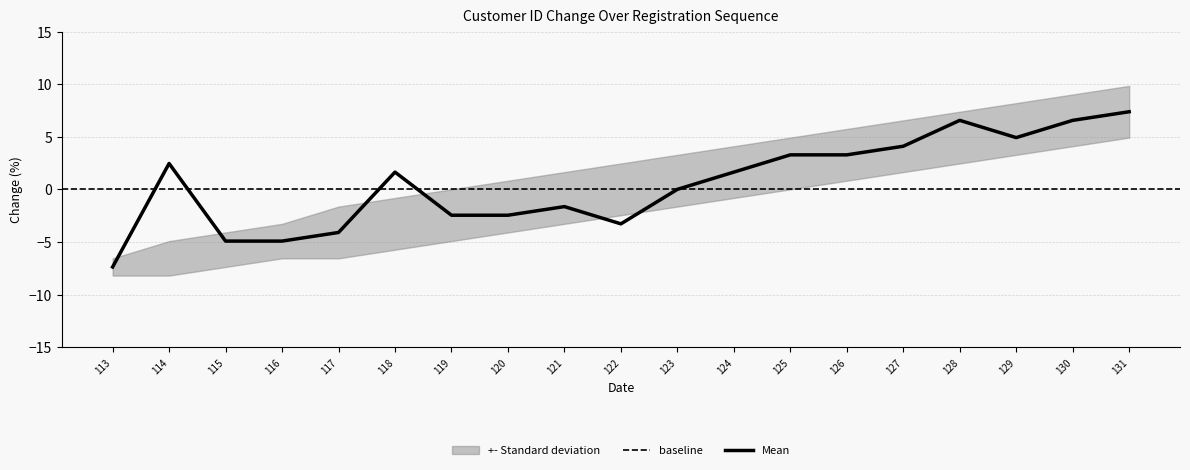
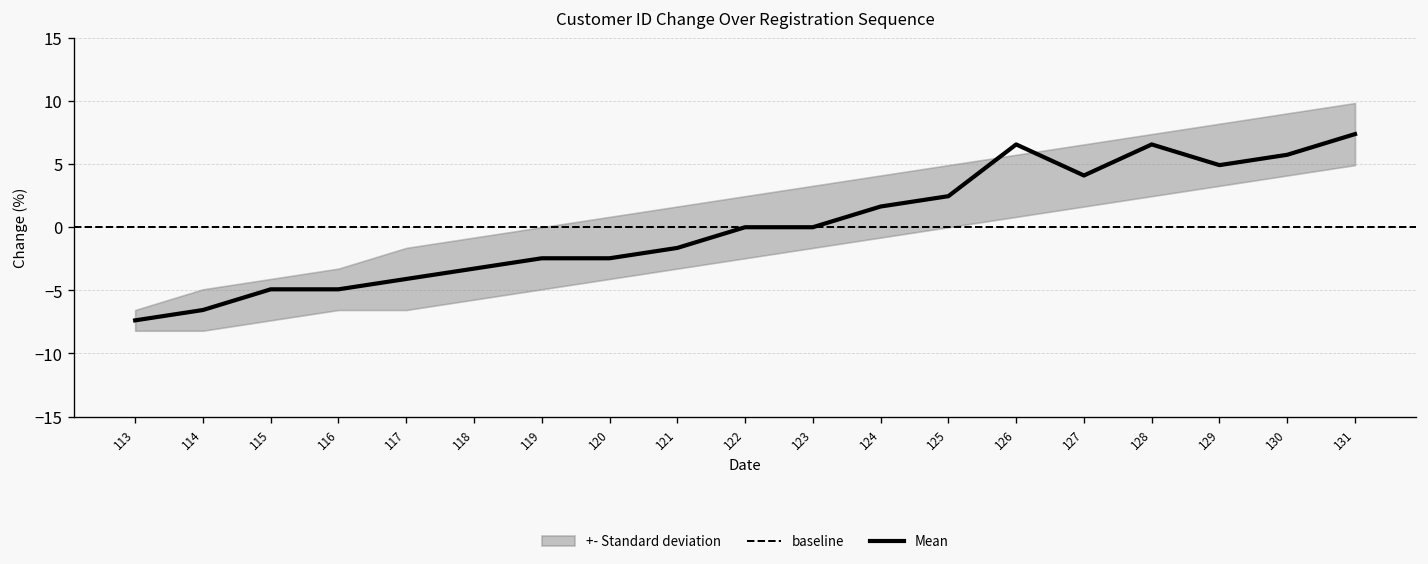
  {
    "+- Standard deviation": {
      "125": 4.9
    },
    "Mean": {
      "113": -7.4,
-     "114": 2.5,
+     "114": -6.6,
      "115": -4.9,
      "116": -4.9,
      "117": -4.1,
-     "118": 1.6,
+     "118": -3.3,
      "119": -2.5,
      "120": -2.5,
      "121": -1.6,
-     "122": -3.3,
+     "122": 0.0,
      "123": 0.0,
      "124": 1.6,
-     "125": 3.3,
-     "126": 3.3,
+     "125": 2.5,
+     "126": 6.6,
      "127": 4.1,
      "128": 6.6,
      "129": 4.9,
-     "130": 6.6,
+     "130": 5.7,
      "131": 7.4
    }
  }
